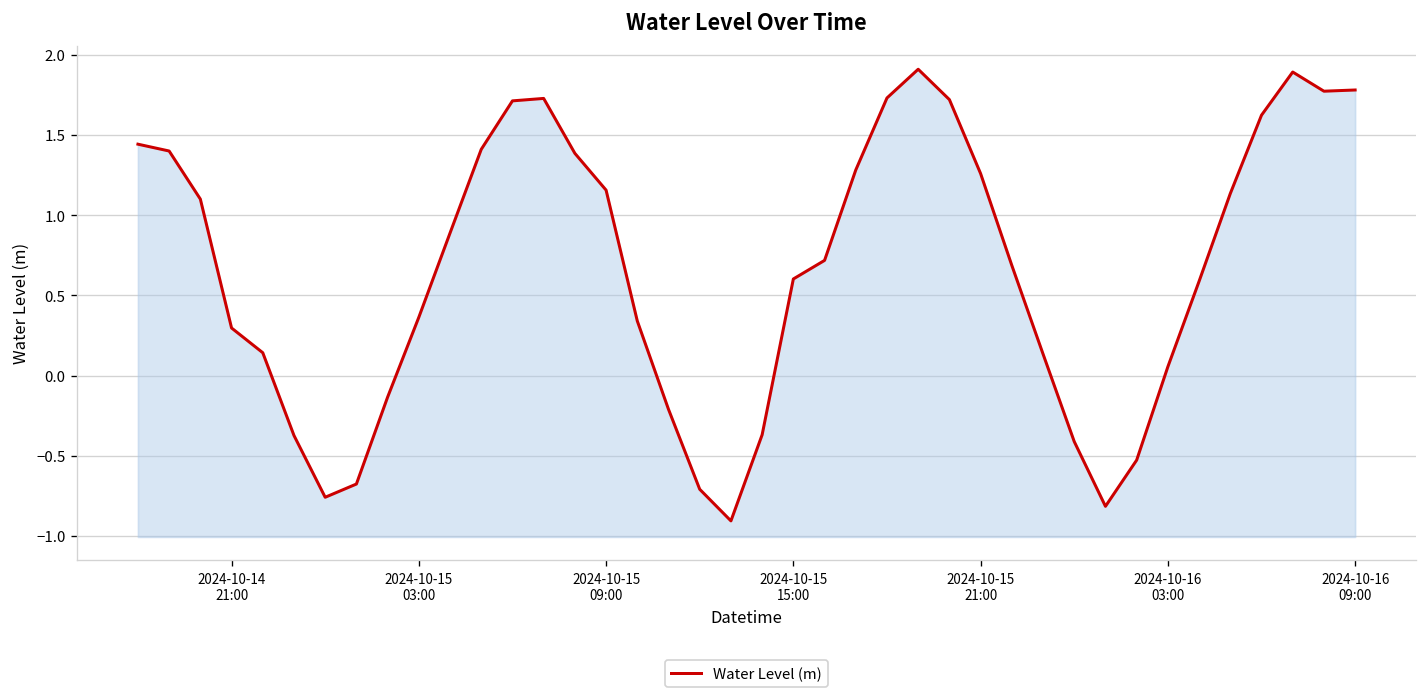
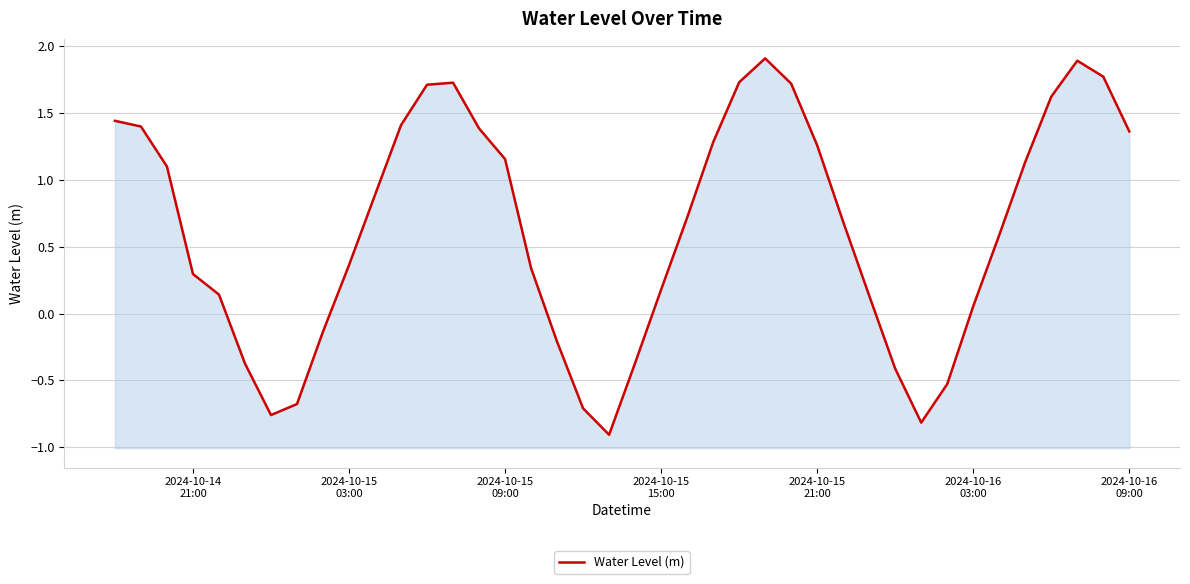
  {
    "2024-10-14 21:00": 0.30,
    "2024-10-15 03:00": 0.36,
    "2024-10-15 09:00": 1.16,
-   "2024-10-15 15:00": 0.60,
+   "2024-10-15 15:00": 0.18,
    "2024-10-15 21:00": 1.26,
    "2024-10-16 03:00": 0.06,
-   "2024-10-16 09:00": 1.78
+   "2024-10-16 09:00": 1.36
  }
